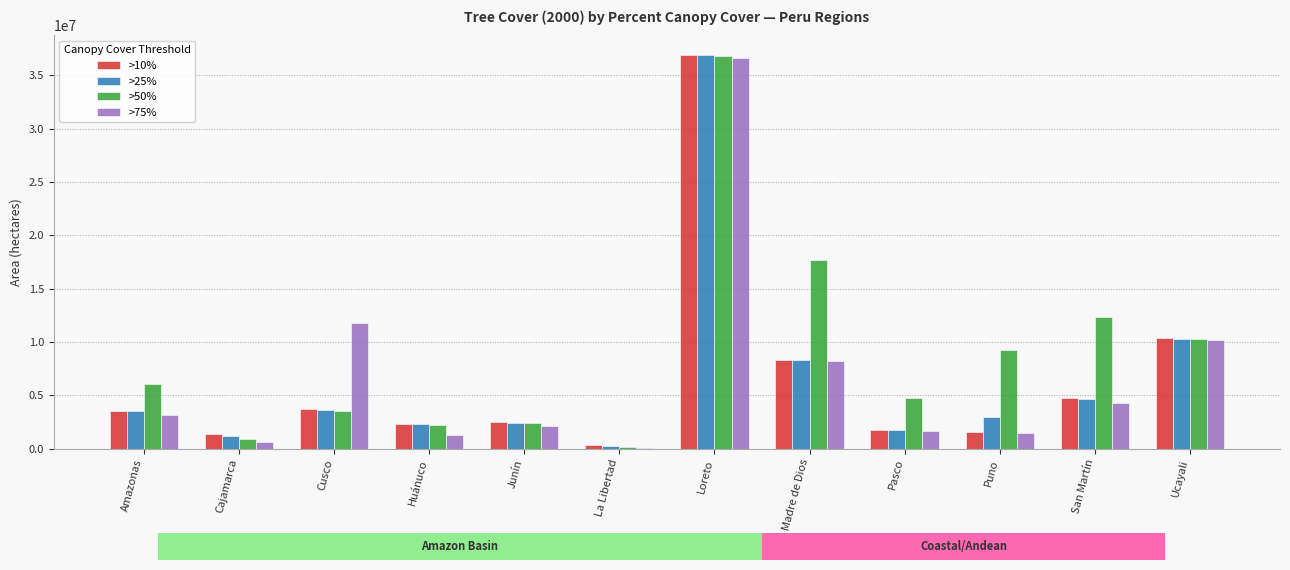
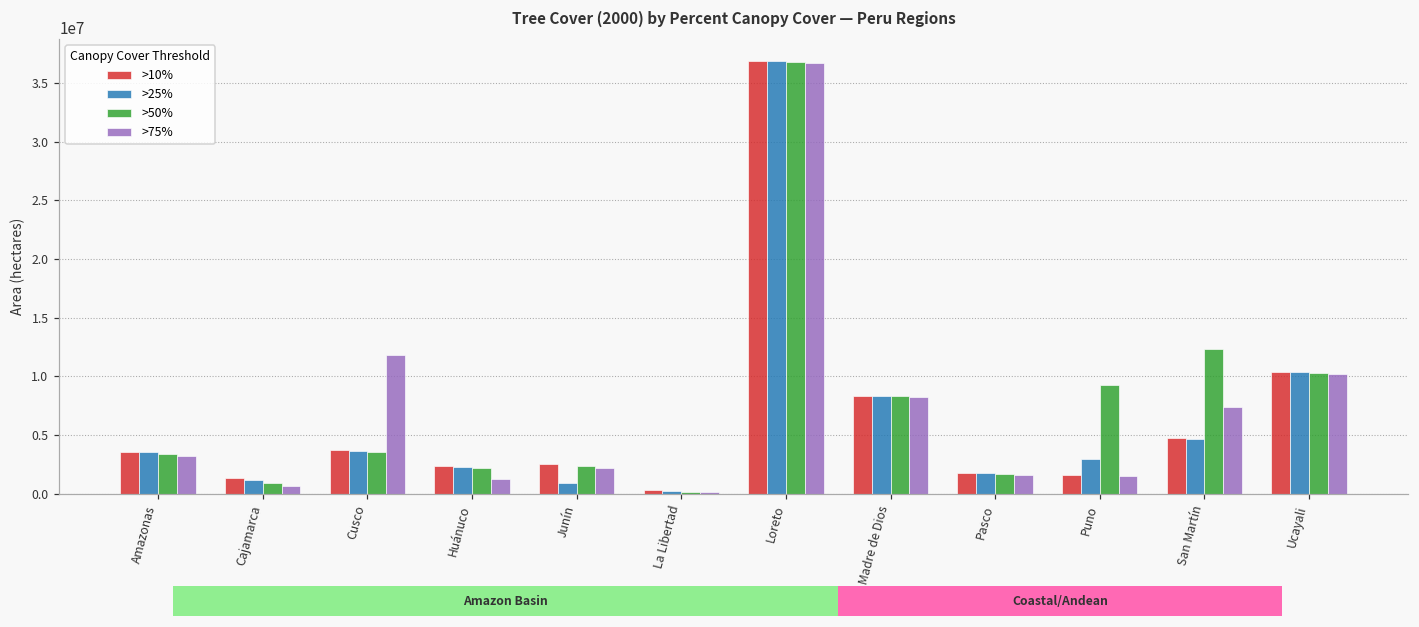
  {
    ">10%": {
      "Amazonas": 3600000,
      "Cajamarca": 1400000,
      "Cusco": 3700000,
      "Huánuco": 2300000,
      "Junín": 2500000,
      "La Libertad": 300000,
      "Loreto": 36900000,
      "Madre de Dios": 8300000,
      "Pasco": 1700000,
      "Puno": 1600000,
      "San Martín": 4700000,
      "Ucayali": 10300000
    },
    ">25%": {
      "Amazonas": 3500000,
      "Cajamarca": 1200000,
      "Cusco": 3700000,
      "Huánuco": 2300000,
-     "Junín": 2400000,
+     "Junín": 900000,
      "La Libertad": 200000,
      "Loreto": 36900000,
      "Madre de Dios": 8300000,
      "Pasco": 1700000,
      "Puno": 3000000,
      "San Martín": 4700000,
      "Ucayali": 10300000
    },
    ">50%": {
-     "Amazonas": 6100000,
+     "Amazonas": 3400000,
      "Cajamarca": 900000,
      "Cusco": 3500000,
      "Huánuco": 2200000,
      "Junín": 2400000,
      "Loreto": 36800000,
-     "Madre de Dios": 17700000,
-     "Pasco": 4800000,
+     "Madre de Dios": 8300000,
+     "Pasco": 1700000,
      "Puno": 9200000,
      "San Martín": 12300000,
      "Ucayali": 10300000
    },
    ">75%": {
      "Amazonas": 3200000,
      "Cajamarca": 600000,
      "Cusco": 11800000,
      "Huánuco": 1200000,
      "Junín": 2100000,
      "Loreto": 36700000,
      "Madre de Dios": 8200000,
      "Pasco": 1600000,
      "Puno": 1500000,
-     "San Martín": 4300000,
+     "San Martín": 7400000,
      "Ucayali": 10200000
    }
  }
